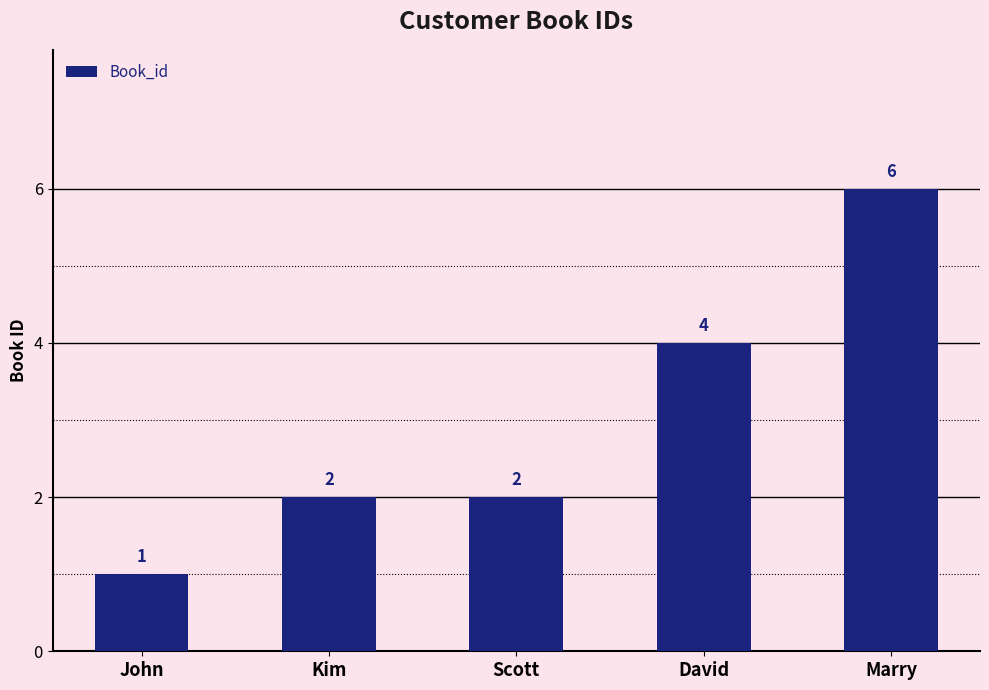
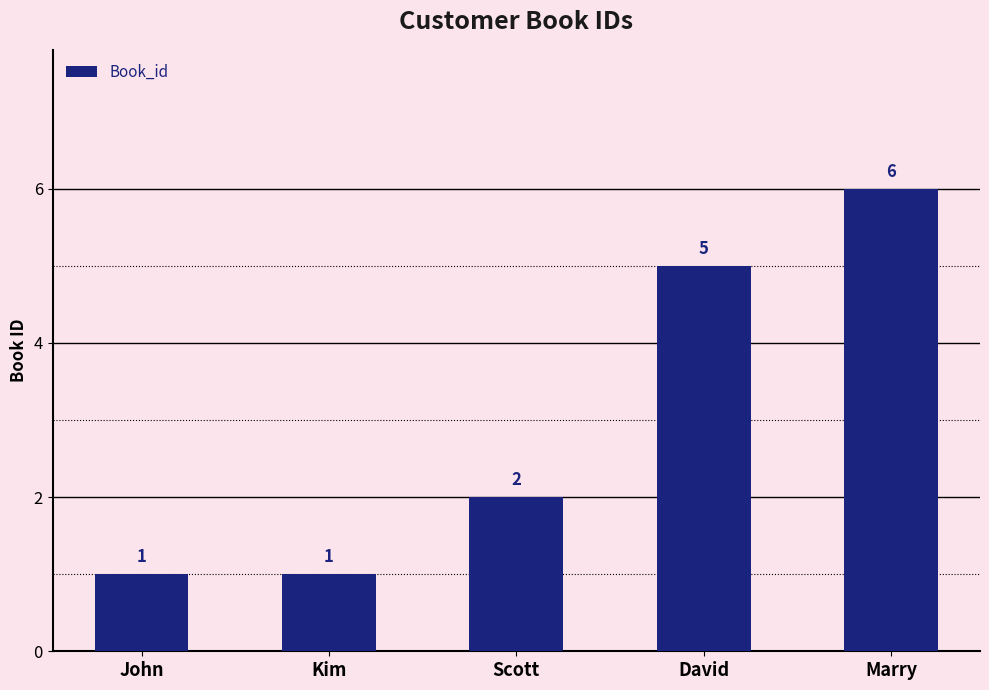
  {
    "John": 1,
-   "Kim": 2,
+   "Kim": 1,
    "Scott": 2,
-   "David": 4,
+   "David": 5,
    "Marry": 6
  }
